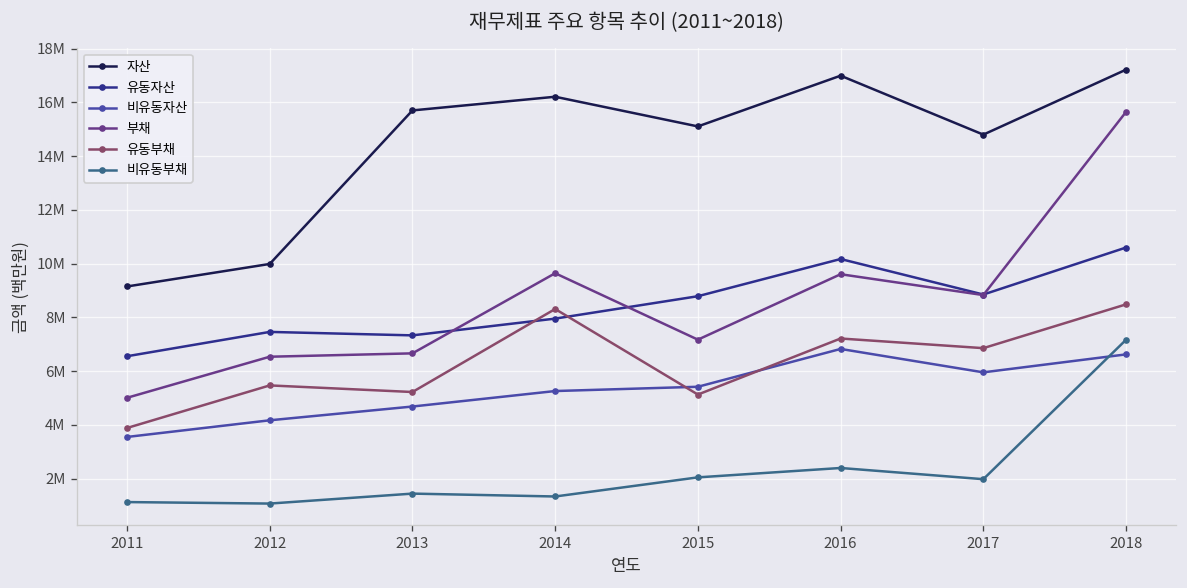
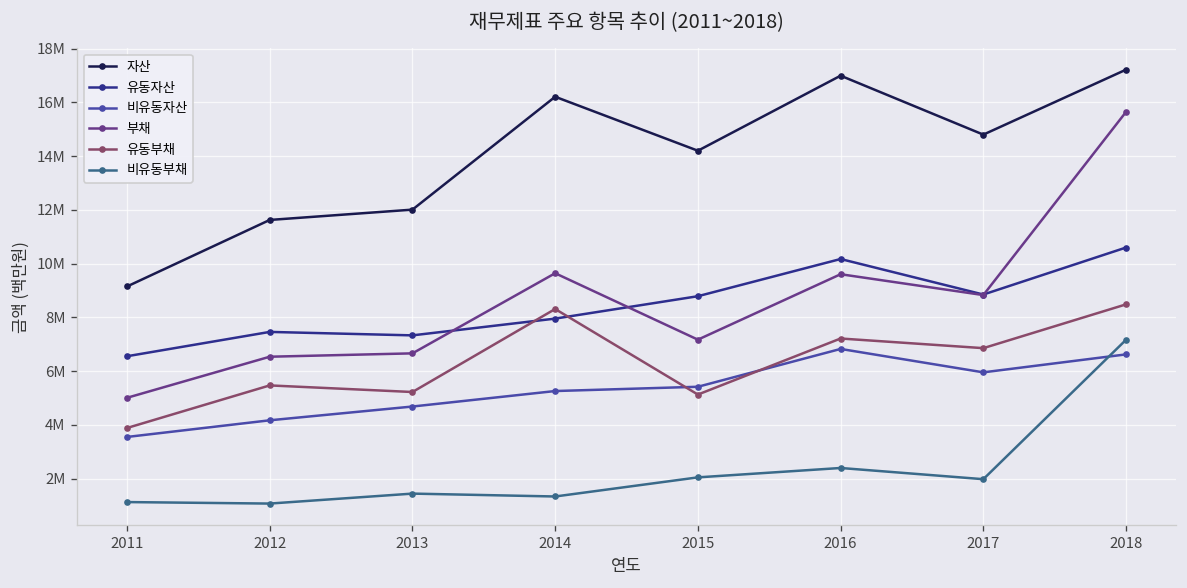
  {
    "자산": {
      "2011": 9200000,
-     "2012": 10000000,
-     "2013": 15700000,
+     "2012": 11600000,
+     "2013": 12000000,
      "2014": 16200000,
-     "2015": 15100000,
+     "2015": 14200000,
      "2016": 17000000,
      "2017": 14800000,
      "2018": 17200000
    }
  }
